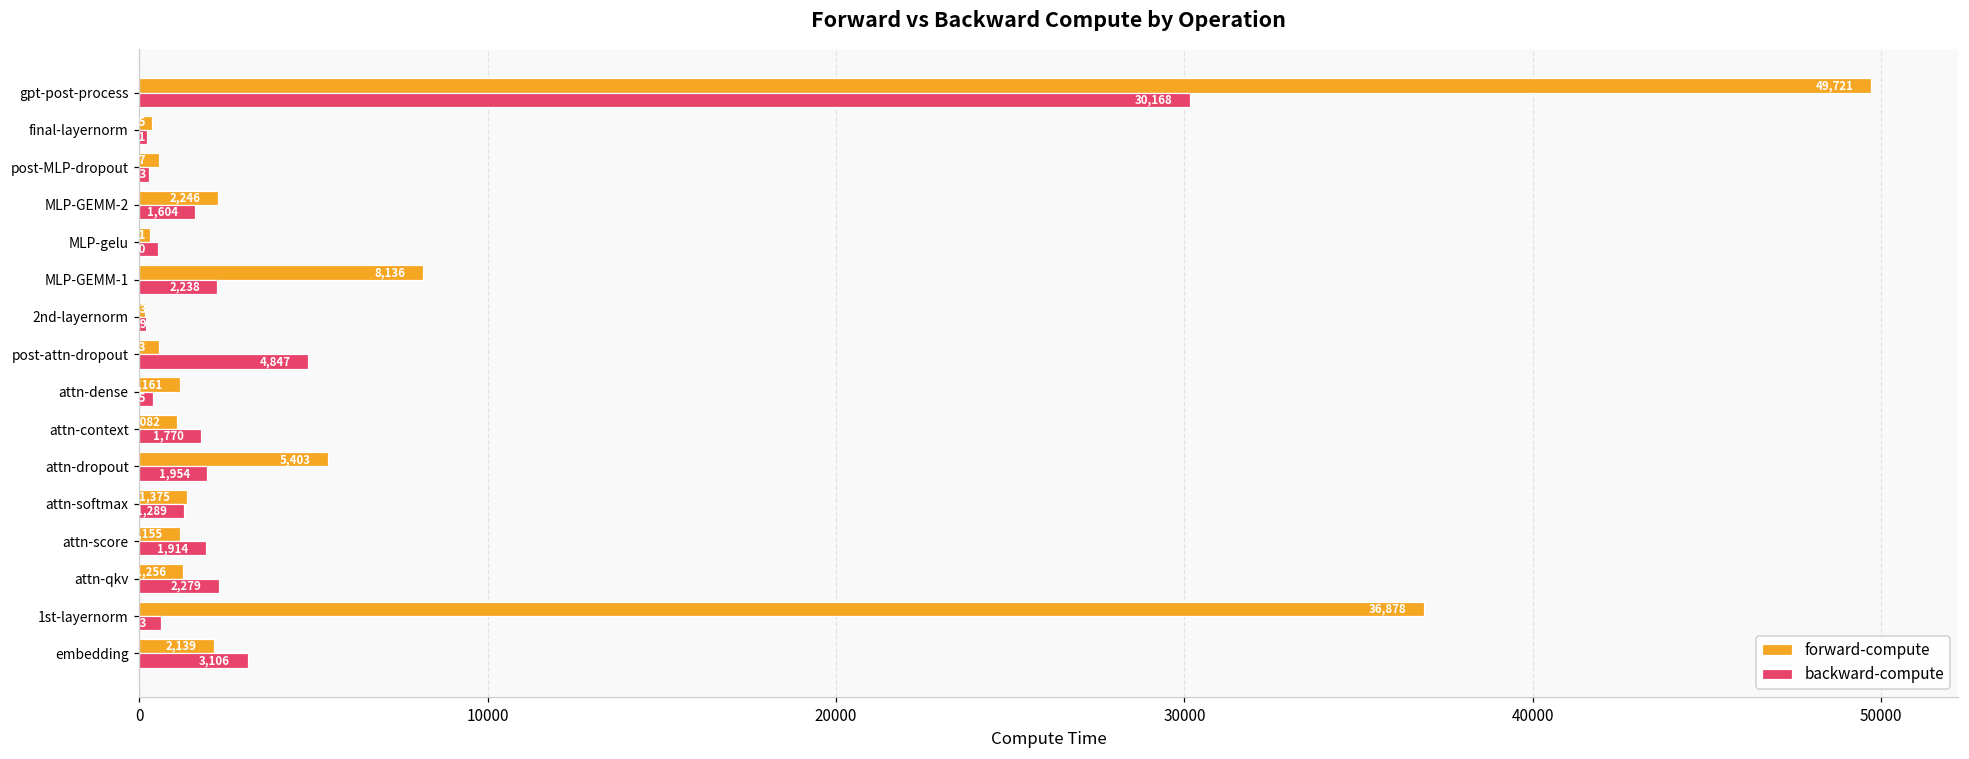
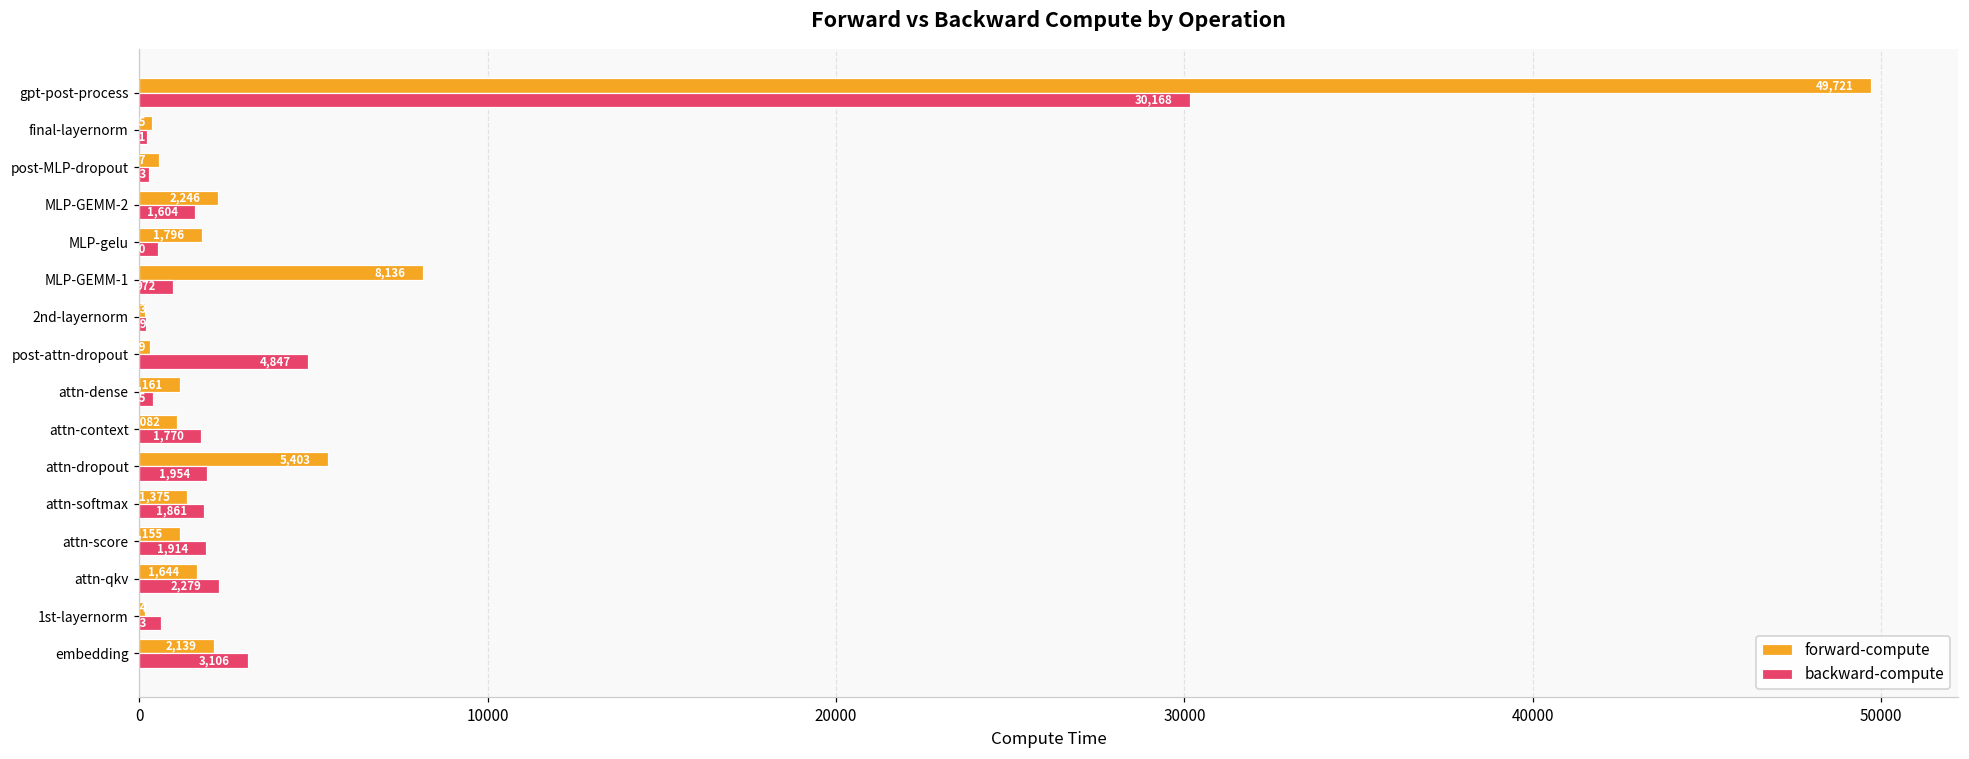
  {
    "forward-compute": {
      "gpt-post-process": "49,721",
      "MLP-GEMM-2": "2,246",
-     "MLP-gelu": "300",
+     "MLP-gelu": "1800",
      "MLP-GEMM-1": "8,136",
-     "post-attn-dropout": "600",
+     "post-attn-dropout": "300",
      "attn-dense": "1,161",
      "attn-context": "1,082",
      "attn-dropout": "5,403",
      "attn-softmax": "1,375",
      "attn-score": "1,155",
-     "attn-qkv": "1,256",
-     "1st-layernorm": "36900",
+     "attn-qkv": "1,644",
+     "1st-layernorm": "200",
      "embedding": "2,139"
    },
    "backward-compute": {
      "gpt-post-process": "30,168",
      "MLP-GEMM-2": "1,604",
-     "MLP-GEMM-1": "2,238",
+     "MLP-GEMM-1": "972",
      "post-attn-dropout": "4,847",
      "attn-context": "1,770",
      "attn-dropout": "1,954",
-     "attn-softmax": "1,289",
+     "attn-softmax": "1,861",
      "attn-score": "1,914",
      "attn-qkv": "2,279",
      "embedding": "3,106"
    }
  }
